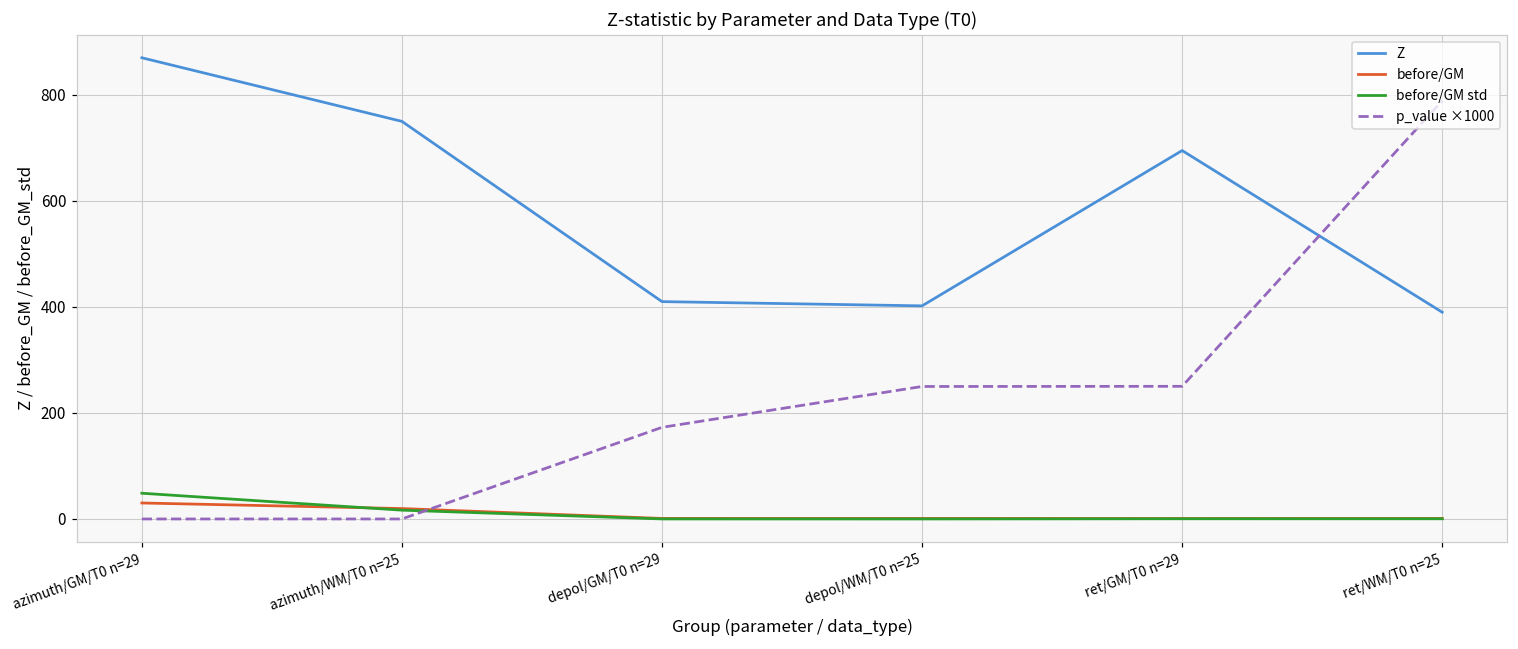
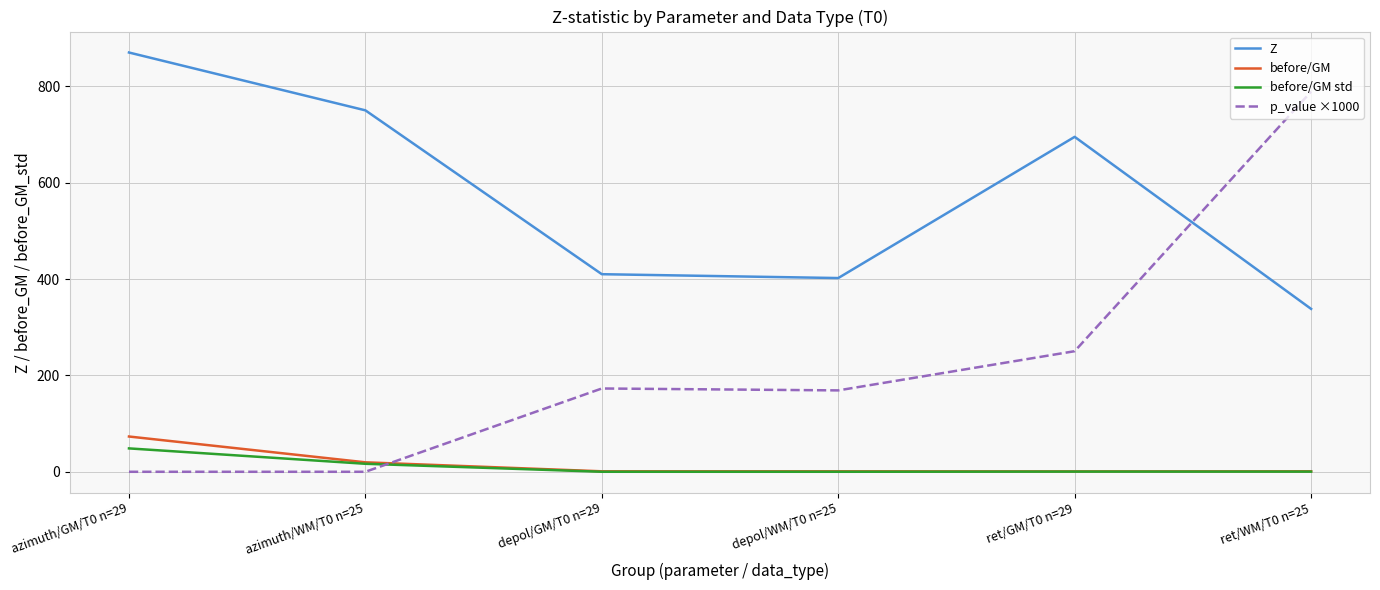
  {
    "Z": {
      "azimuth/GM/T0 n=29": 870,
      "azimuth/WM/T0 n=25": 750,
      "depol/GM/T0 n=29": 410,
      "depol/WM/T0 n=25": 400,
      "ret/GM/T0 n=29": 700,
-     "ret/WM/T0 n=25": 390
+     "ret/WM/T0 n=25": 340
    },
    "before/GM": {
-     "azimuth/GM/T0 n=29": 30
+     "azimuth/GM/T0 n=29": 70
    },
    "before/GM std": {
      "azimuth/GM/T0 n=29": 50
    },
    "p_value ×1000": {
      "azimuth/GM/T0 n=29": 0,
      "azimuth/WM/T0 n=25": 0,
      "depol/GM/T0 n=29": 170,
-     "depol/WM/T0 n=25": 250,
+     "depol/WM/T0 n=25": 170,
      "ret/GM/T0 n=29": 250
    }
  }
